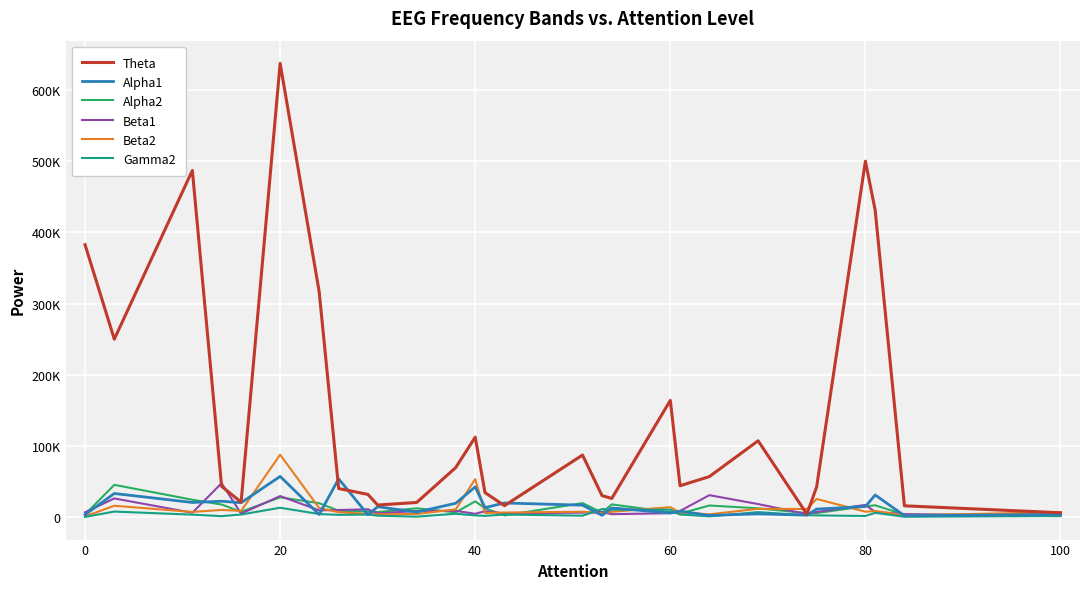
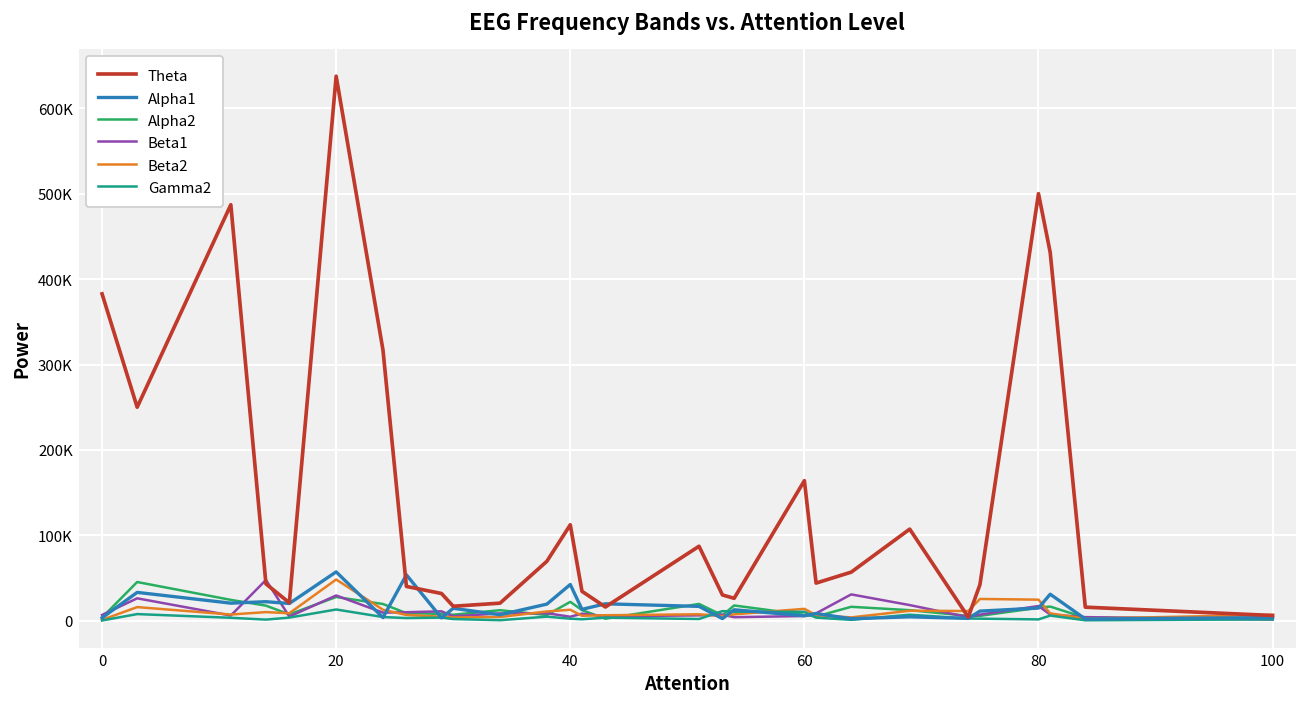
  {
    "Theta": {
      "0": 380000,
      "20": 640000,
      "40": 110000,
      "60": 160000,
      "80": 500000
    },
    "Alpha1": {
      "20": 60000,
      "40": 40000
    },
    "Beta2": {
-     "20": 90000,
-     "40": 50000,
-     "80": 10000
+     "20": 50000,
+     "40": 10000,
+     "80": 20000
    }
  }
